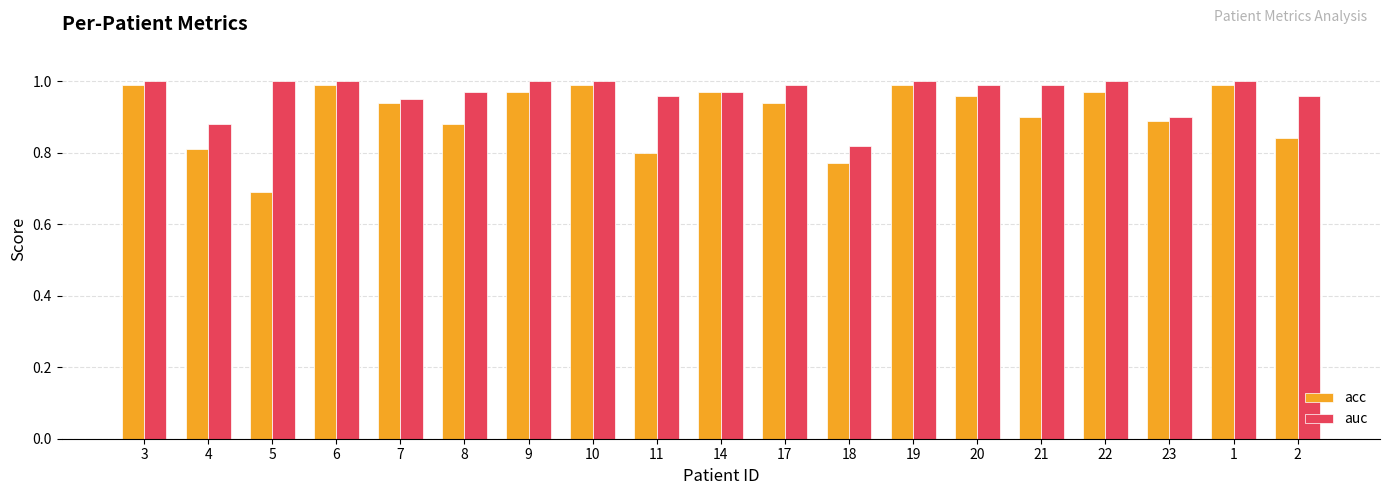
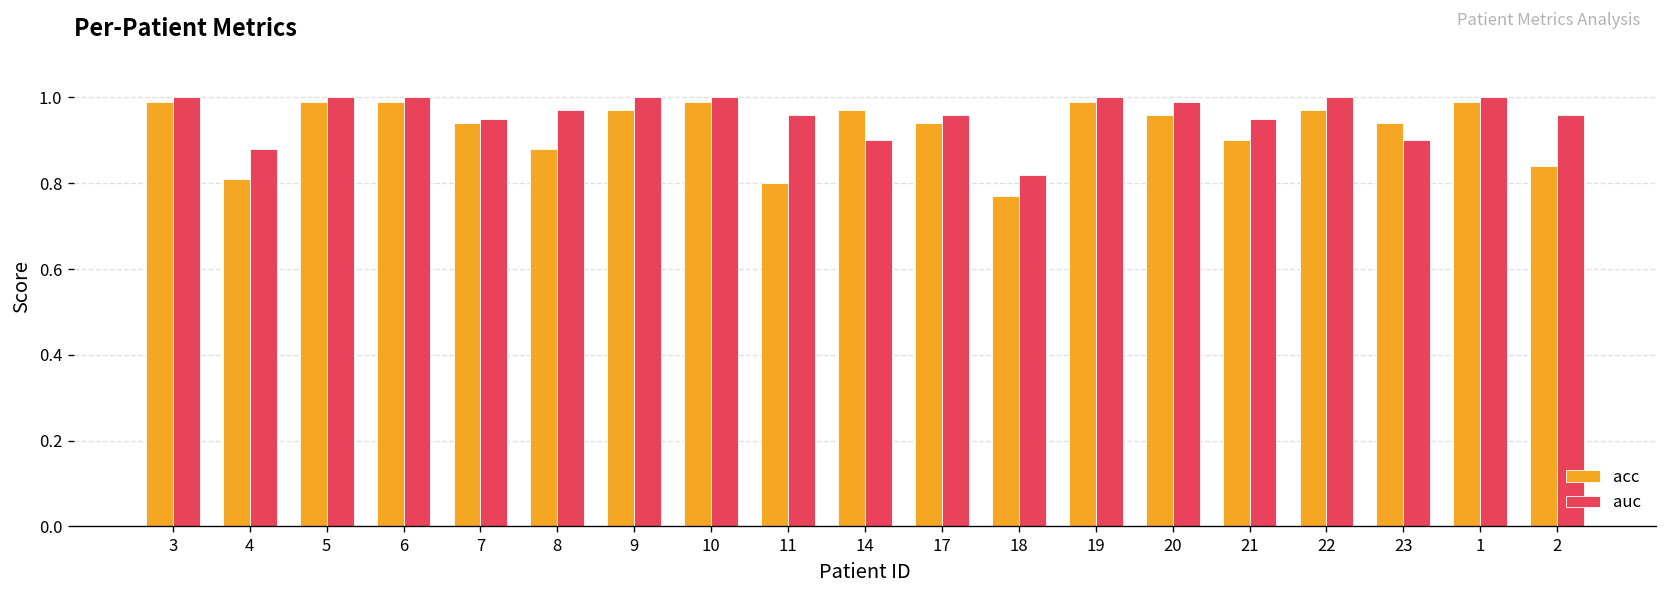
  {
    "acc": {
      "3": 0.99,
      "4": 0.81,
-     "5": 0.69,
+     "5": 0.99,
      "6": 0.99,
      "7": 0.94,
      "8": 0.88,
      "9": 0.97,
      "10": 0.99,
      "11": 0.80,
      "14": 0.97,
      "17": 0.94,
      "18": 0.77,
      "19": 0.99,
      "20": 0.96,
      "21": 0.90,
      "22": 0.97,
-     "23": 0.89,
+     "23": 0.94,
      "1": 0.99,
      "2": 0.84
    },
    "auc": {
      "3": 1.00,
      "4": 0.88,
      "5": 1.00,
      "6": 1.00,
      "7": 0.95,
      "8": 0.97,
      "9": 1.00,
      "10": 1.00,
      "11": 0.96,
-     "14": 0.97,
-     "17": 0.99,
+     "14": 0.90,
+     "17": 0.96,
      "18": 0.82,
      "19": 1.00,
      "20": 0.99,
-     "21": 0.99,
+     "21": 0.95,
      "22": 1.00,
      "23": 0.90,
      "1": 1.00,
      "2": 0.96
    }
  }
